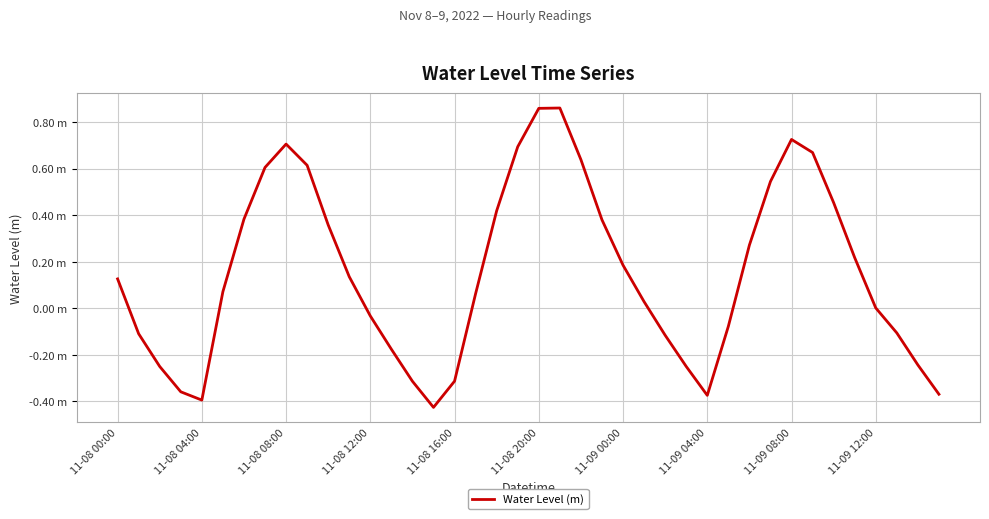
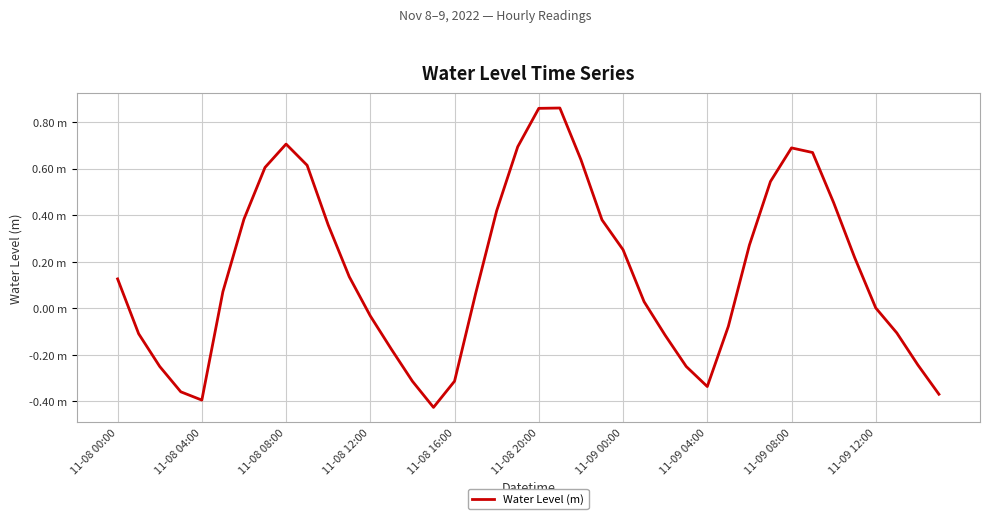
  {
    "11-08 00:00": "0.13 m",
    "11-08 04:00": "-0.39 m",
    "11-08 08:00": "0.71 m",
    "11-08 12:00": "-0.03 m",
    "11-08 16:00": "-0.31 m",
    "11-08 20:00": "0.86 m",
-   "11-09 00:00": "0.19 m",
-   "11-09 04:00": "-0.37 m",
-   "11-09 08:00": "0.73 m",
+   "11-09 00:00": "0.25 m",
+   "11-09 04:00": "-0.34 m",
+   "11-09 08:00": "0.69 m",
    "11-09 12:00": "0.00 m"
  }
